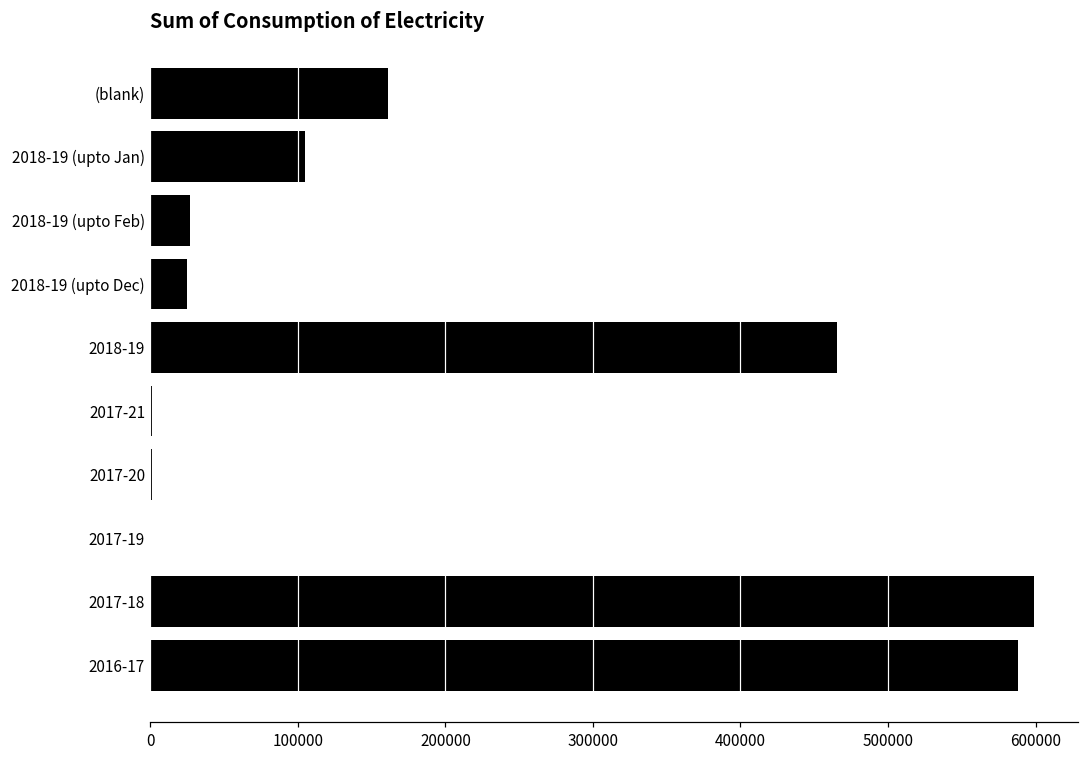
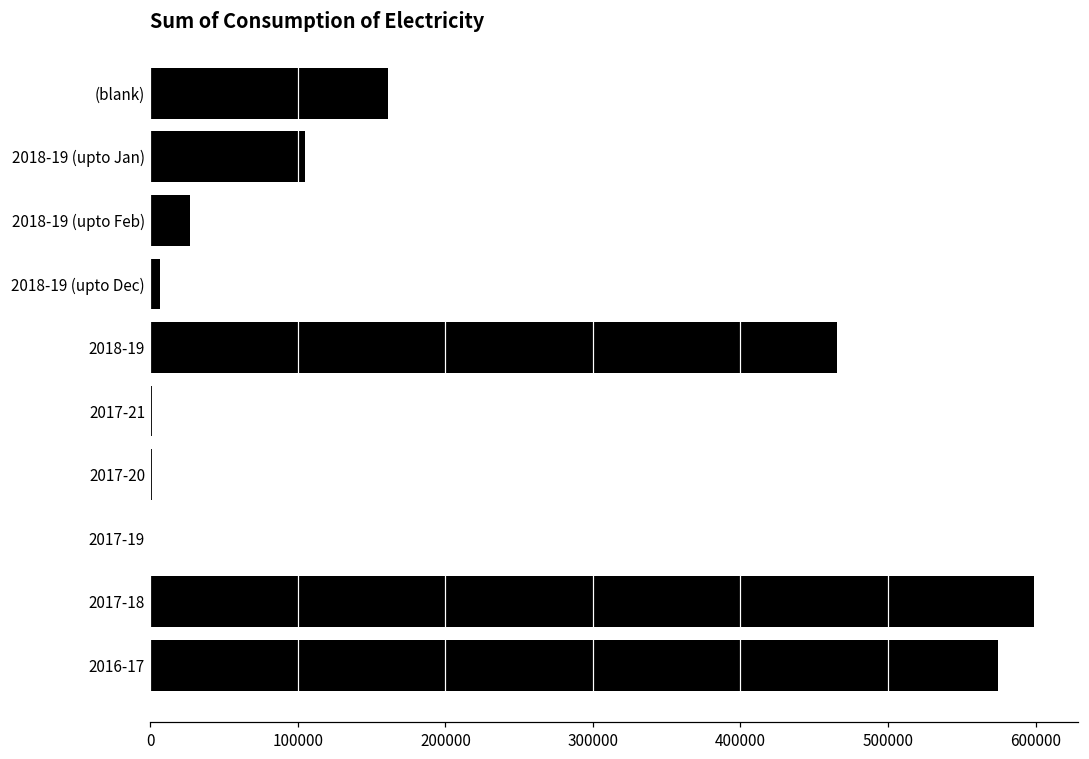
  {
    "(blank)": 161000,
    "2018-19 (upto Jan)": 104000,
    "2018-19 (upto Feb)": 27000,
-   "2018-19 (upto Dec)": 25000,
+   "2018-19 (upto Dec)": 6000,
    "2018-19": 466000,
    "2017-18": 599000,
-   "2016-17": 588000
+   "2016-17": 574000
  }
